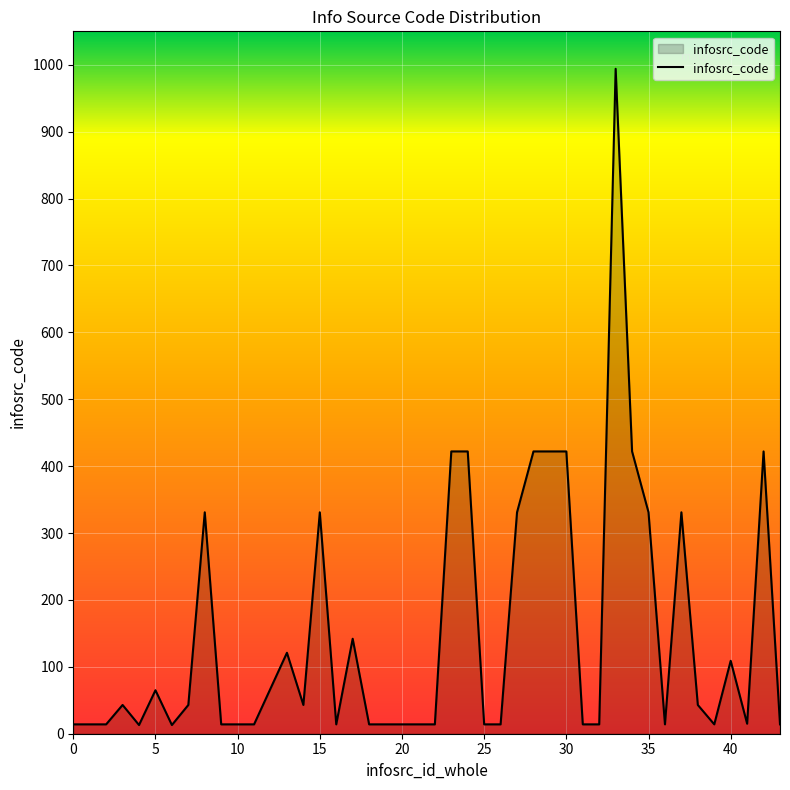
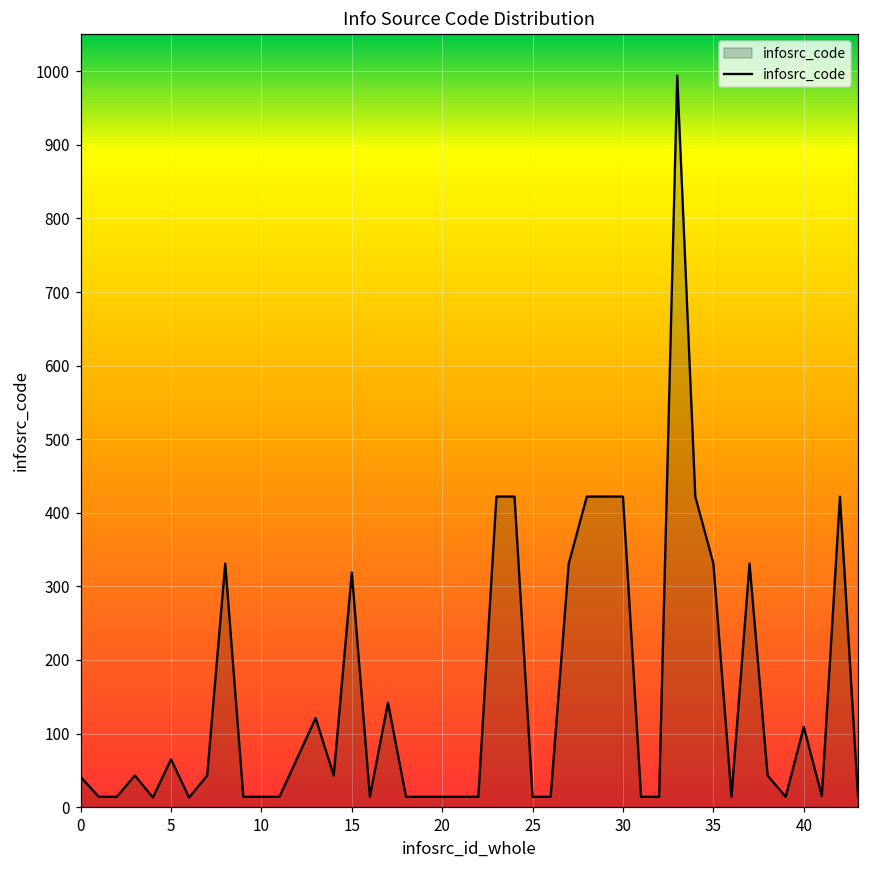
  {
-   "0": 10,
+   "0": 40,
    "5": 70,
-   "15": 330,
+   "15": 320,
    "25": 10,
    "30": 420,
    "35": 330,
    "40": 110
  }
